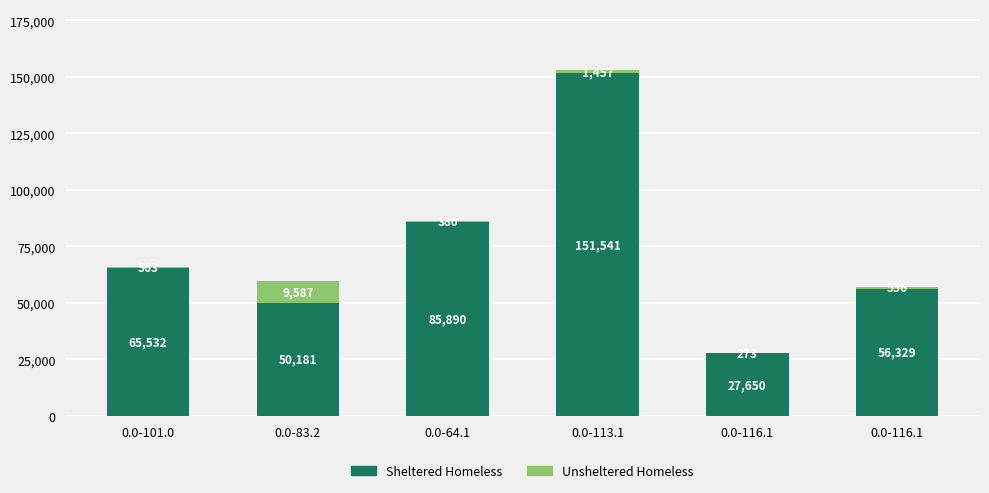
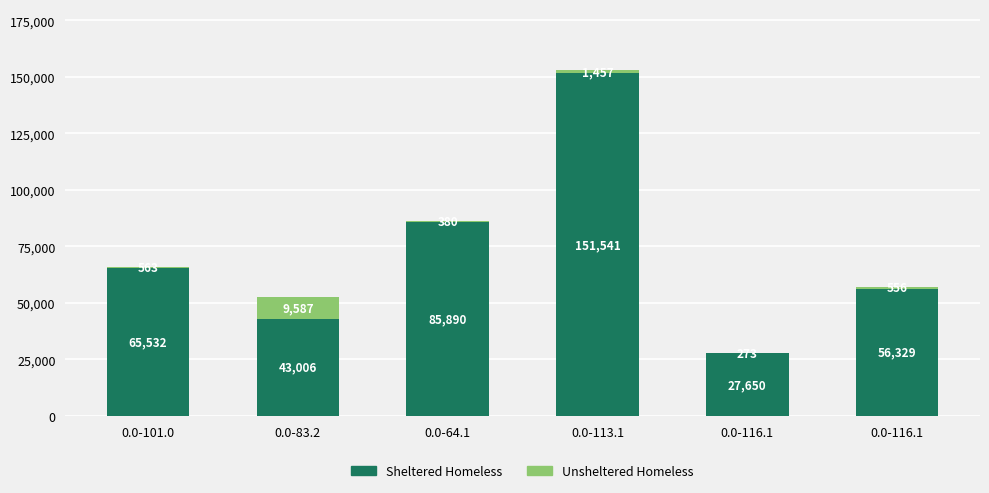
  {
    "Sheltered Homeless": {
      "0.0-101.0": "65,532",
-     "0.0-83.2": "50,181",
+     "0.0-83.2": "43,006",
      "0.0-64.1": "85,890",
      "0.0-113.1": "151,541"
    },
    "Unsheltered Homeless": {
      "0.0-83.2": "9,587",
      "0.0-113.1": "1,457"
    }
  }
